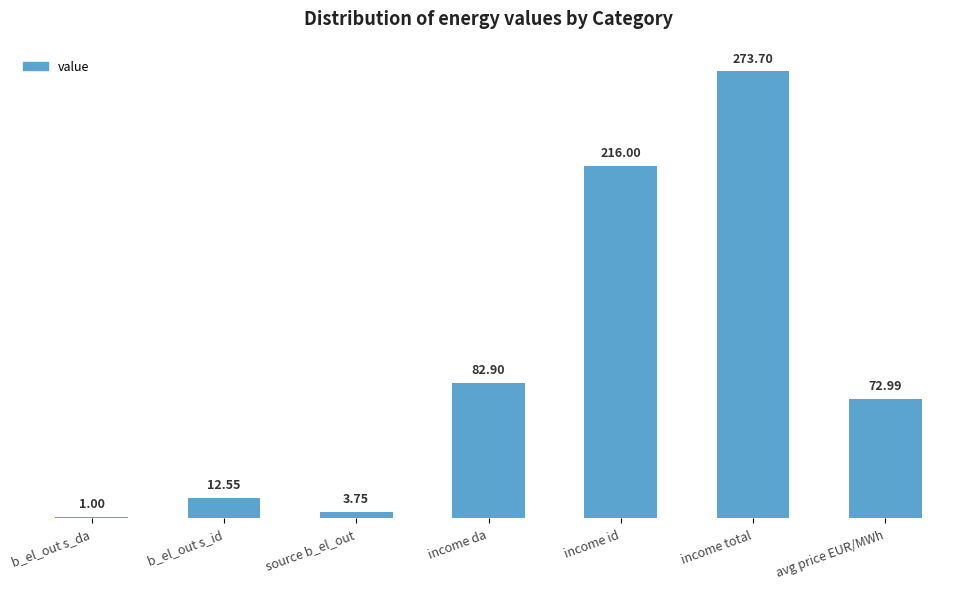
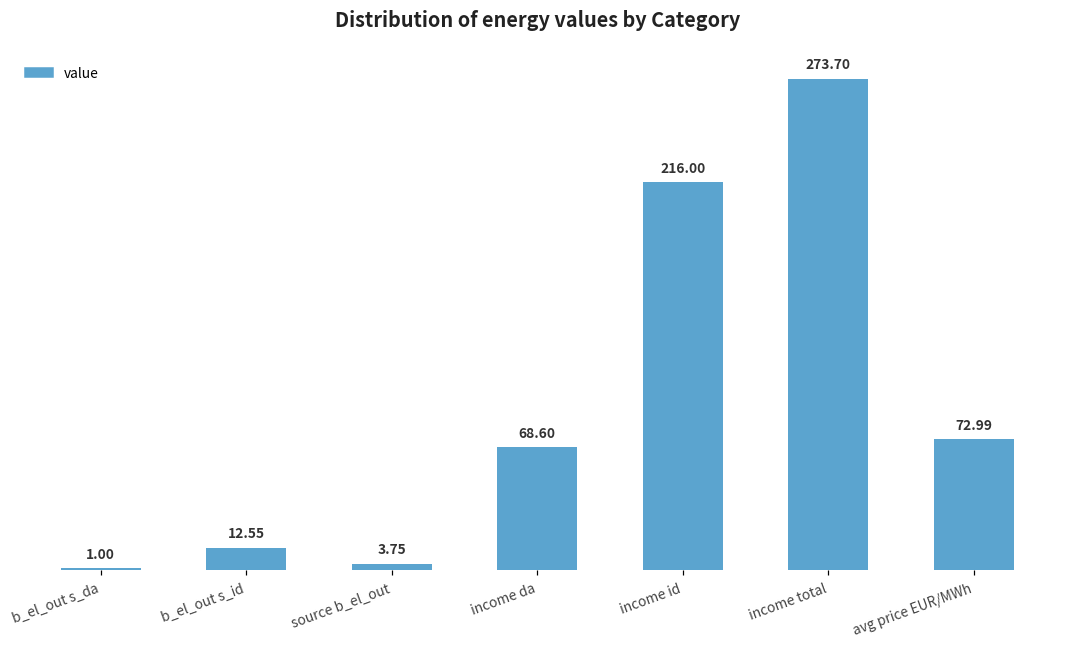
  {
    "b_el_out s_da": 1.00,
    "b_el_out s_id": 12.55,
    "source b_el_out": 3.75,
-   "income da": 82.90,
+   "income da": 68.60,
    "income id": 216.00,
    "income total": 273.70,
    "avg price EUR/MWh": 72.99
  }
